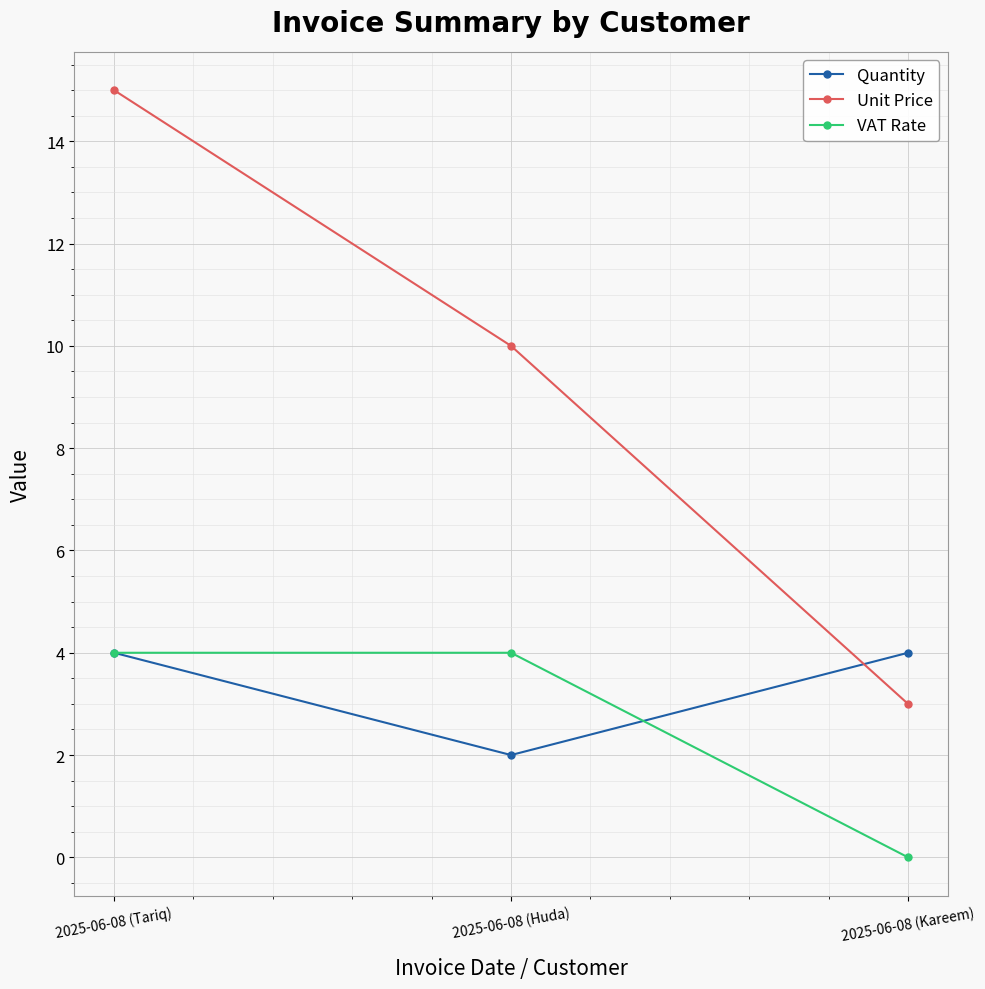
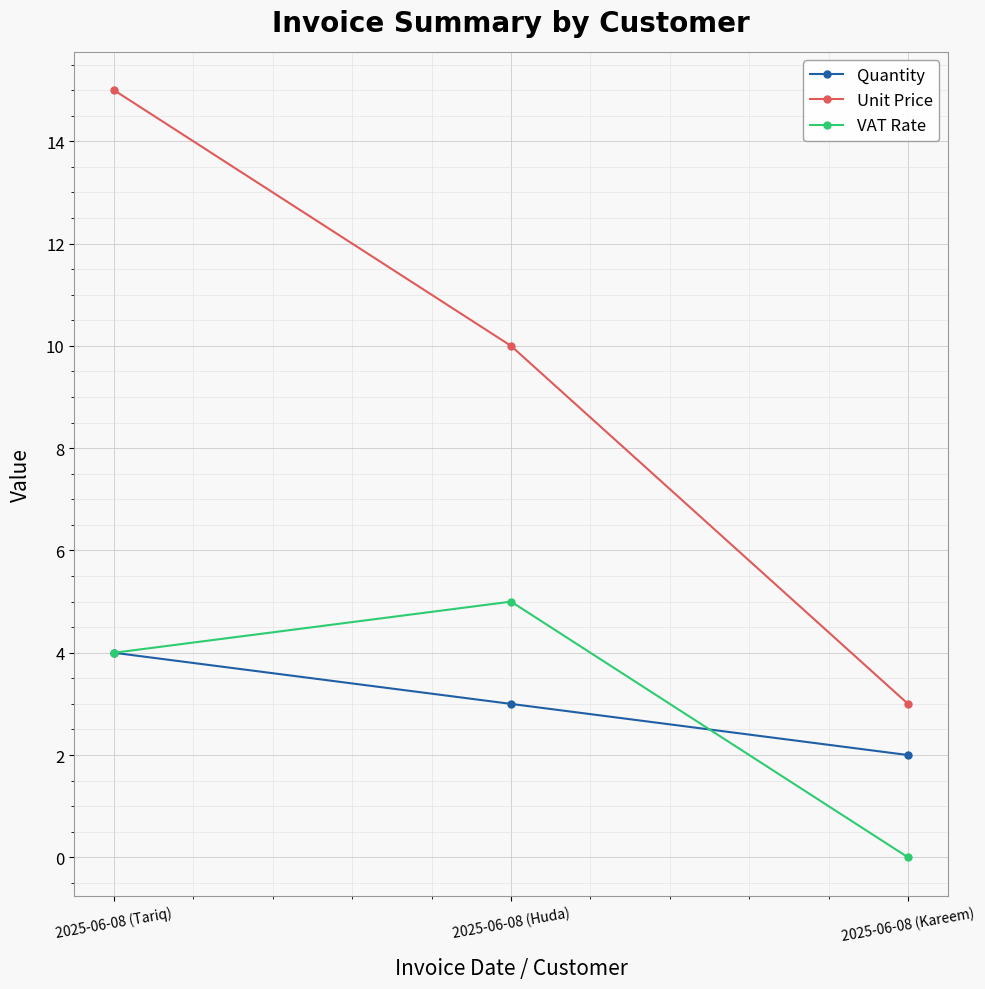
  {
    "Quantity": {
-     "2025-06-08 (Huda)": 2,
-     "2025-06-08 (Kareem)": 4
+     "2025-06-08 (Huda)": 3,
+     "2025-06-08 (Kareem)": 2
    },
    "Unit Price": {
      "2025-06-08 (Tariq)": 15,
      "2025-06-08 (Huda)": 10,
      "2025-06-08 (Kareem)": 3
    },
    "VAT Rate": {
-     "2025-06-08 (Huda)": 4,
+     "2025-06-08 (Huda)": 5,
      "2025-06-08 (Kareem)": 0
    }
  }
